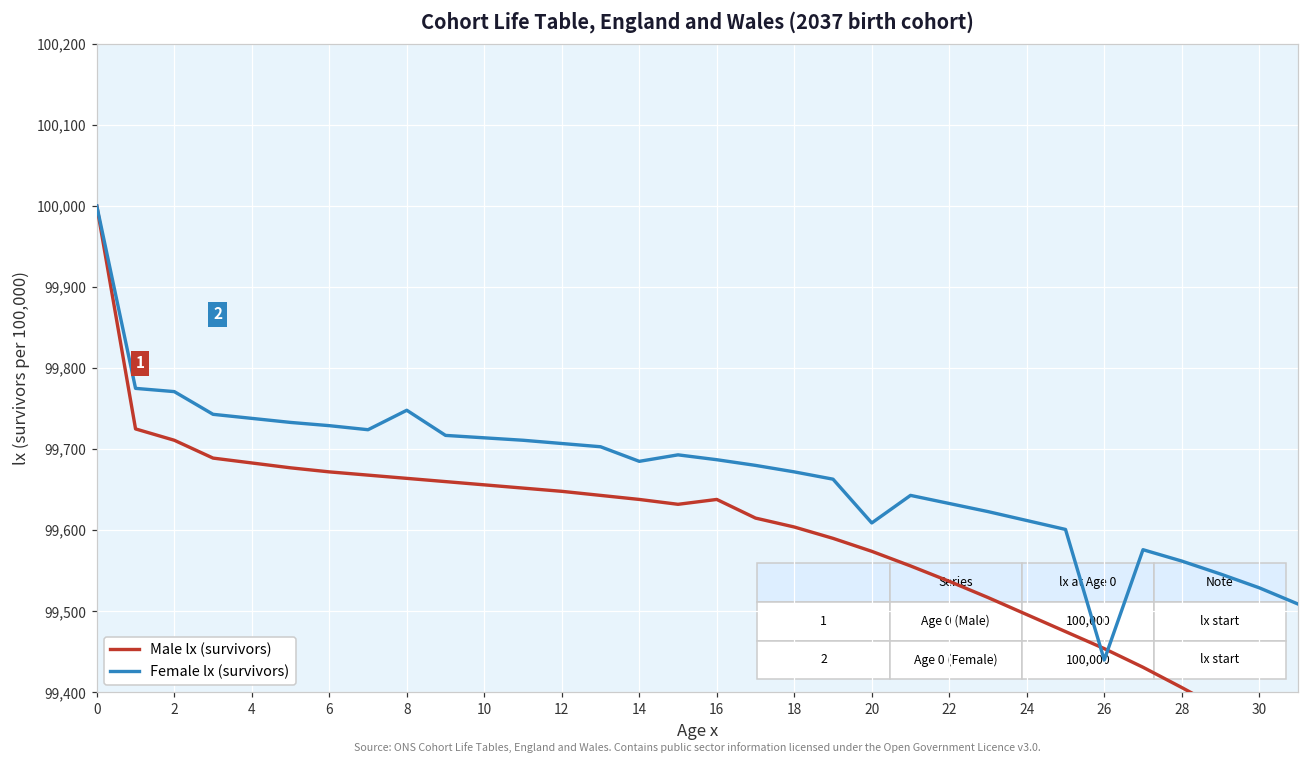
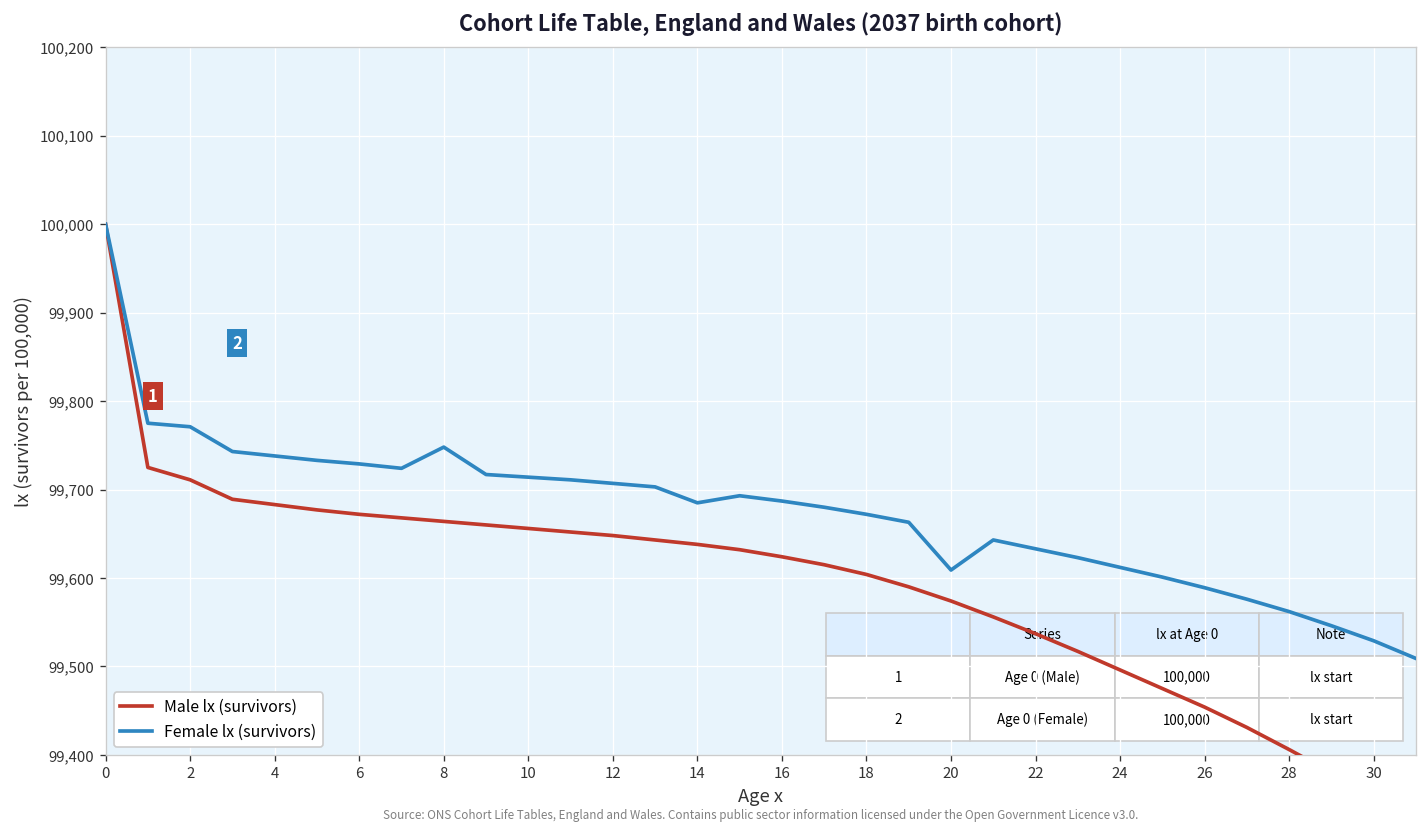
  {
    "Male lx (survivors)": {
      "2": "99,710",
      "4": "99,680",
      "6": "99,670",
      "8": "99,660",
      "10": "99,660",
      "12": "99,650",
      "14": "99,640",
-     "16": "99,640",
+     "16": "99,620",
      "18": "99,600",
      "20": "99,570",
      "22": "99,540",
      "24": "99,500",
      "28": "99,410"
    },
    "Female lx (survivors)": {
      "2": "99,770",
      "4": "99,740",
      "6": "99,730",
      "8": "99,750",
      "10": "99,710",
      "12": "99,710",
      "14": "99,690",
      "16": "99,690",
      "18": "99,670",
      "20": "99,610",
      "22": "99,630",
      "24": "99,610",
-     "26": "99,440",
+     "26": "99,590",
      "28": "99,560",
      "30": "99,530"
    }
  }
